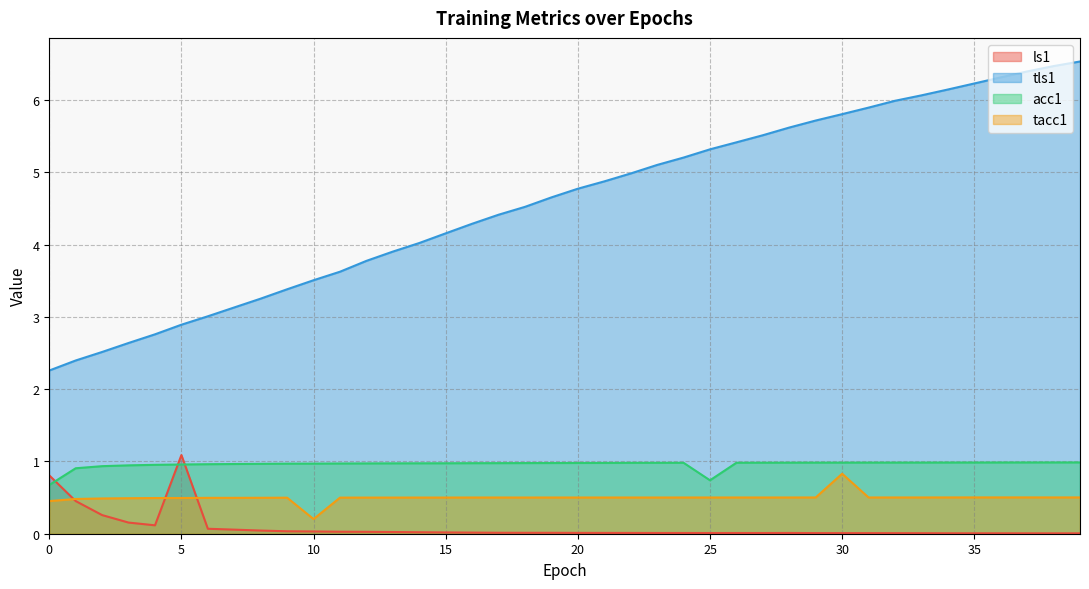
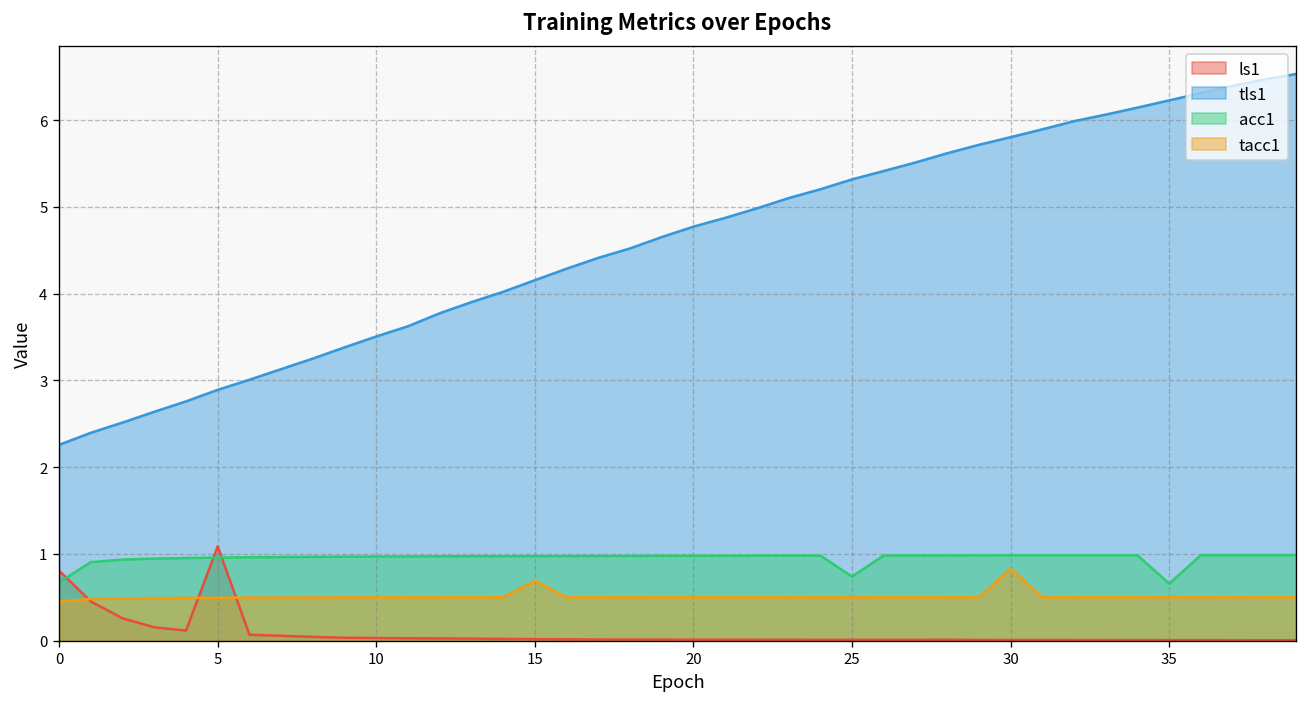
  {
    "ls1": {
      "0": 0.8,
      "5": 1.1,
      "10": 0.0,
      "15": 0.0,
      "20": 0.0,
      "25": 0.0,
      "30": 0.0,
      "35": 0.0
    },
    "tls1": {
      "0": 2.3,
      "5": 2.9,
      "10": 3.5,
      "15": 4.2,
      "20": 4.8,
      "25": 5.3,
      "30": 5.8,
      "35": 6.2
    },
    "acc1": {
      "0": 0.7,
      "5": 1.0,
      "10": 1.0,
      "15": 1.0,
      "20": 1.0,
      "25": 0.7,
      "30": 1.0,
-     "35": 1.0
+     "35": 0.7
    },
    "tacc1": {
      "0": 0.5,
      "5": 0.5,
-     "10": 0.2,
-     "15": 0.5,
+     "10": 0.5,
+     "15": 0.7,
      "20": 0.5,
      "25": 0.5,
      "30": 0.8,
      "35": 0.5
    }
  }
